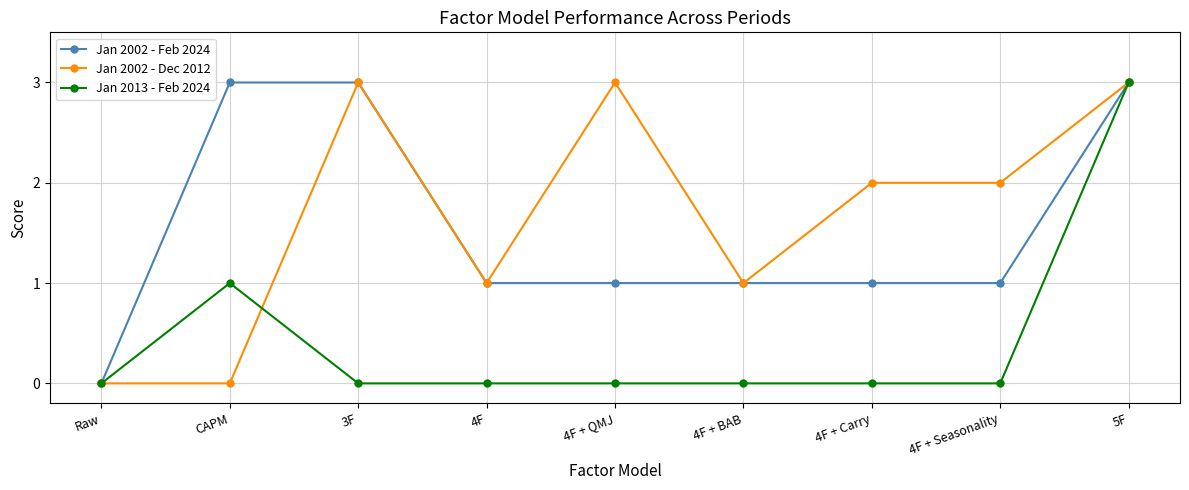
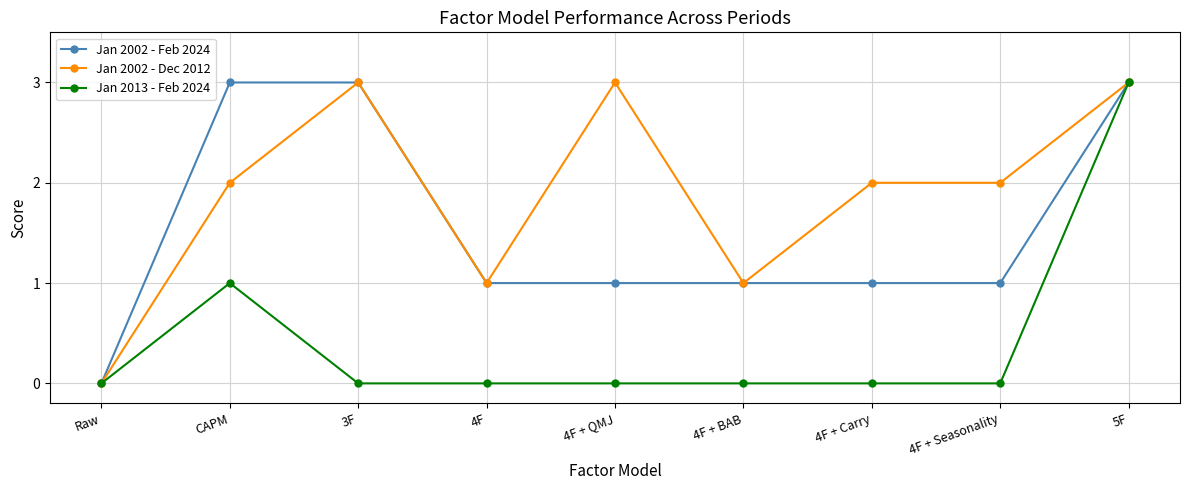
  {
    "Jan 2002 - Feb 2024": {
      "CAPM": 3,
      "4F + QMJ": 1,
      "4F + Carry": 1,
      "4F + Seasonality": 1
    },
    "Jan 2002 - Dec 2012": {
-     "CAPM": 0,
+     "CAPM": 2,
      "4F + QMJ": 3,
      "4F + Carry": 2,
      "4F + Seasonality": 2
    },
    "Jan 2013 - Feb 2024": {
      "CAPM": 1,
      "3F": 0,
      "4F": 0,
      "4F + QMJ": 0,
      "4F + BAB": 0,
      "4F + Carry": 0,
      "4F + Seasonality": 0
    }
  }
